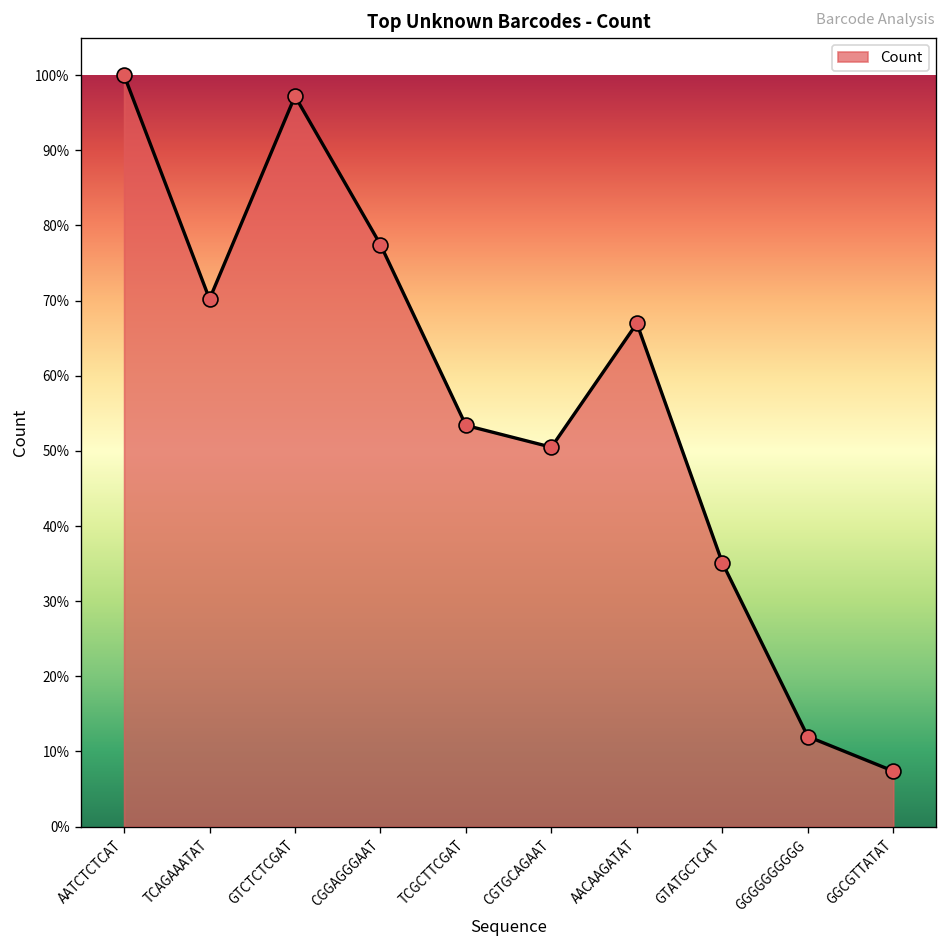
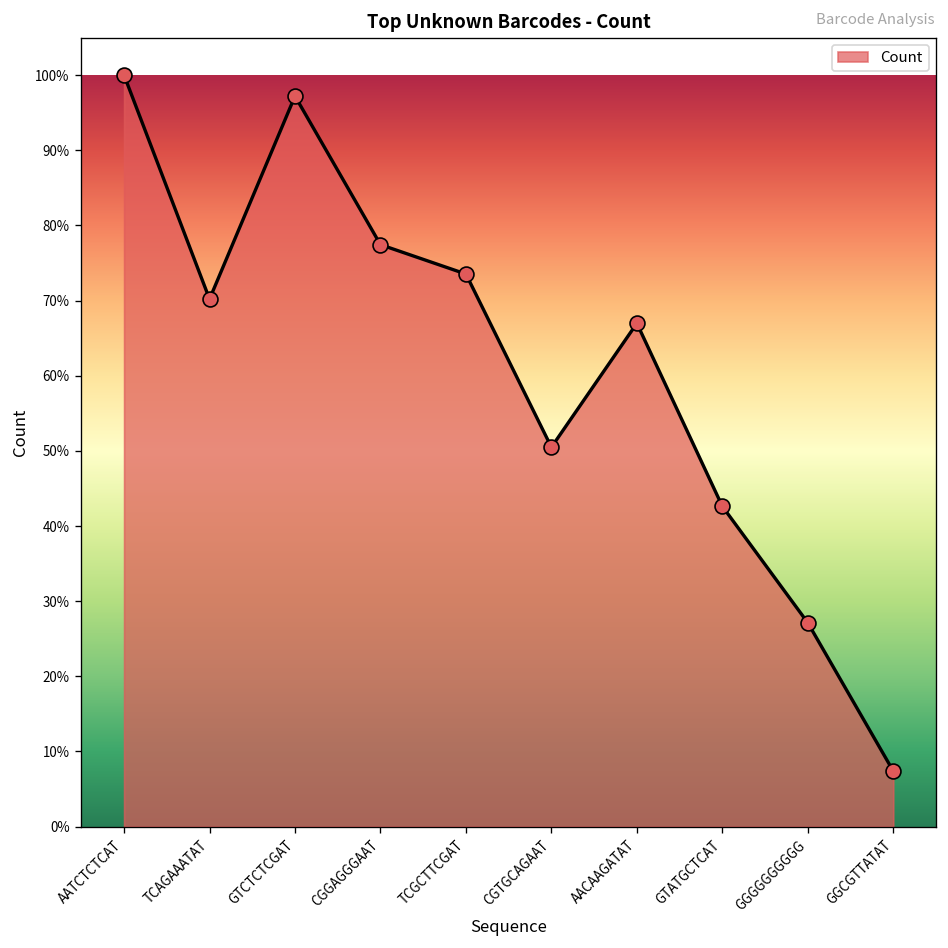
  {
    "AATCTCTCAT": "100%",
    "TCAGAAATAT": "70%",
    "GTCTCTCGAT": "97%",
    "CGGAGGGAAT": "77%",
-   "TCGCTTCGAT": "53%",
+   "TCGCTTCGAT": "74%",
    "CGTGCAGAAT": "50%",
    "AACAAGATAT": "67%",
-   "GTATGCTCAT": "35%",
-   "GGGGGGGGGG": "12%",
+   "GTATGCTCAT": "43%",
+   "GGGGGGGGGG": "27%",
    "GGCGTTATAT": "7%"
  }
